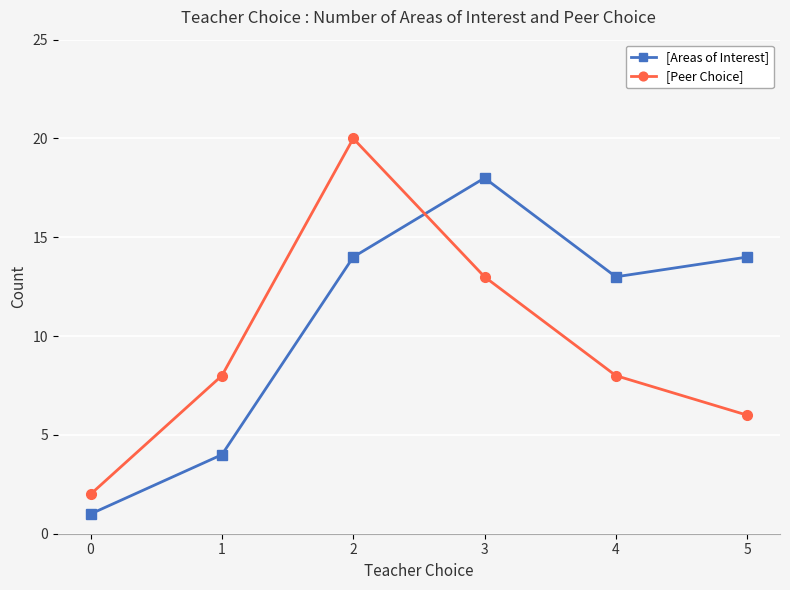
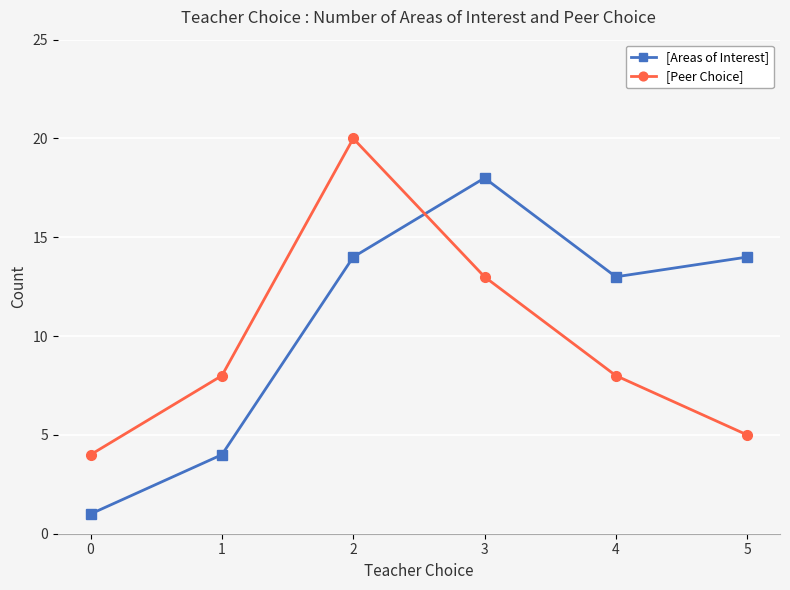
  {
    "[Areas of Interest]": {
      "0": 1,
      "1": 4,
      "2": 14,
      "3": 18,
      "4": 13,
      "5": 14
    },
    "[Peer Choice]": {
-     "0": 2,
+     "0": 4,
      "1": 8,
      "2": 20,
      "3": 13,
      "4": 8,
-     "5": 6
+     "5": 5
    }
  }
